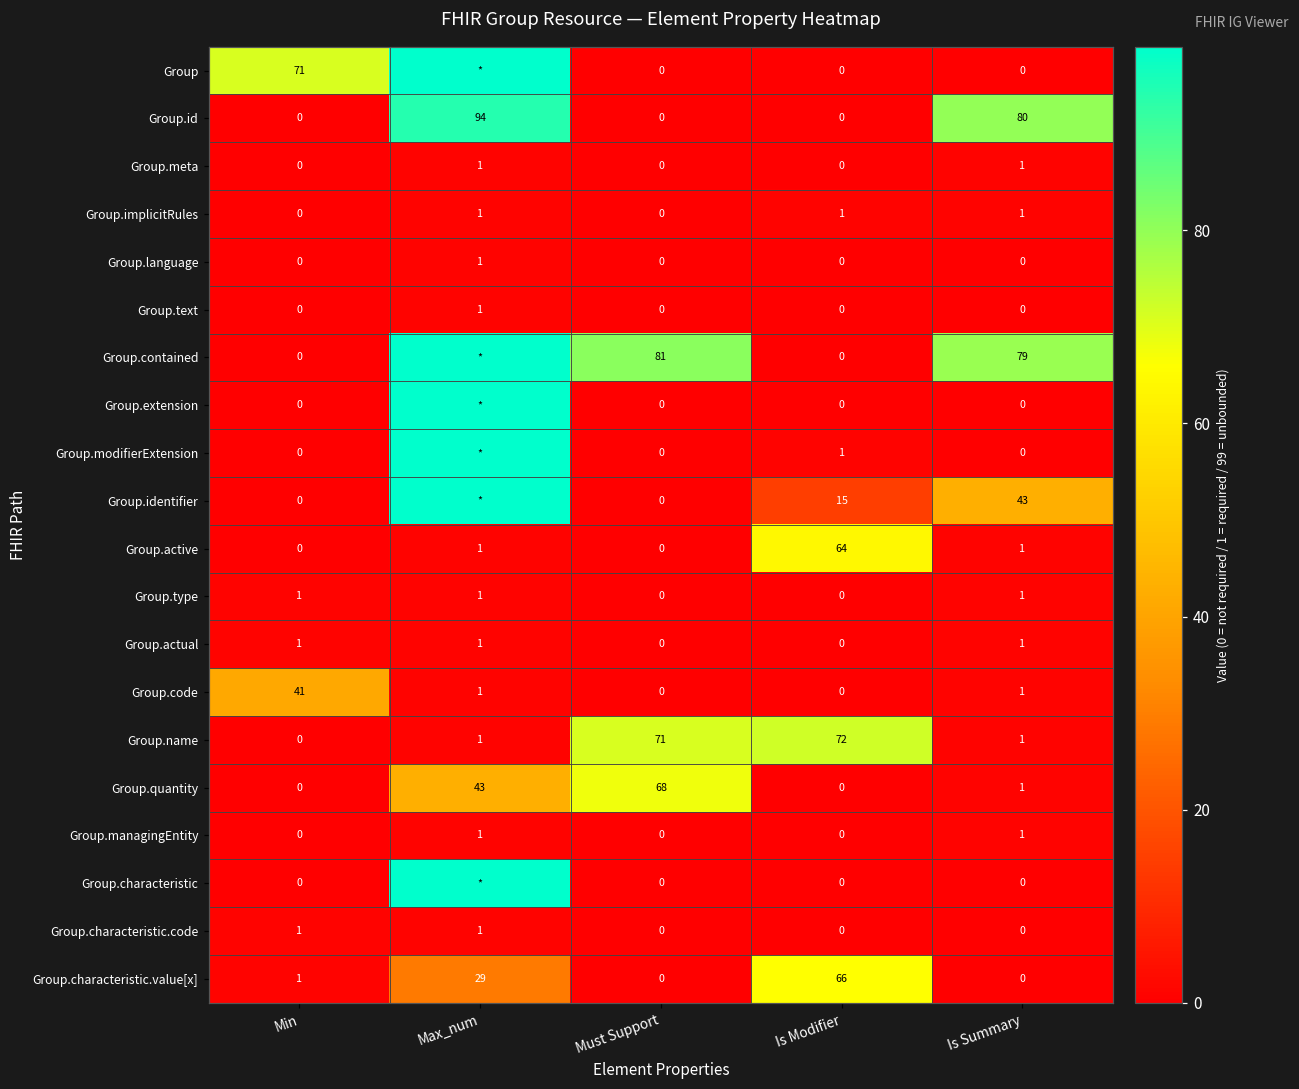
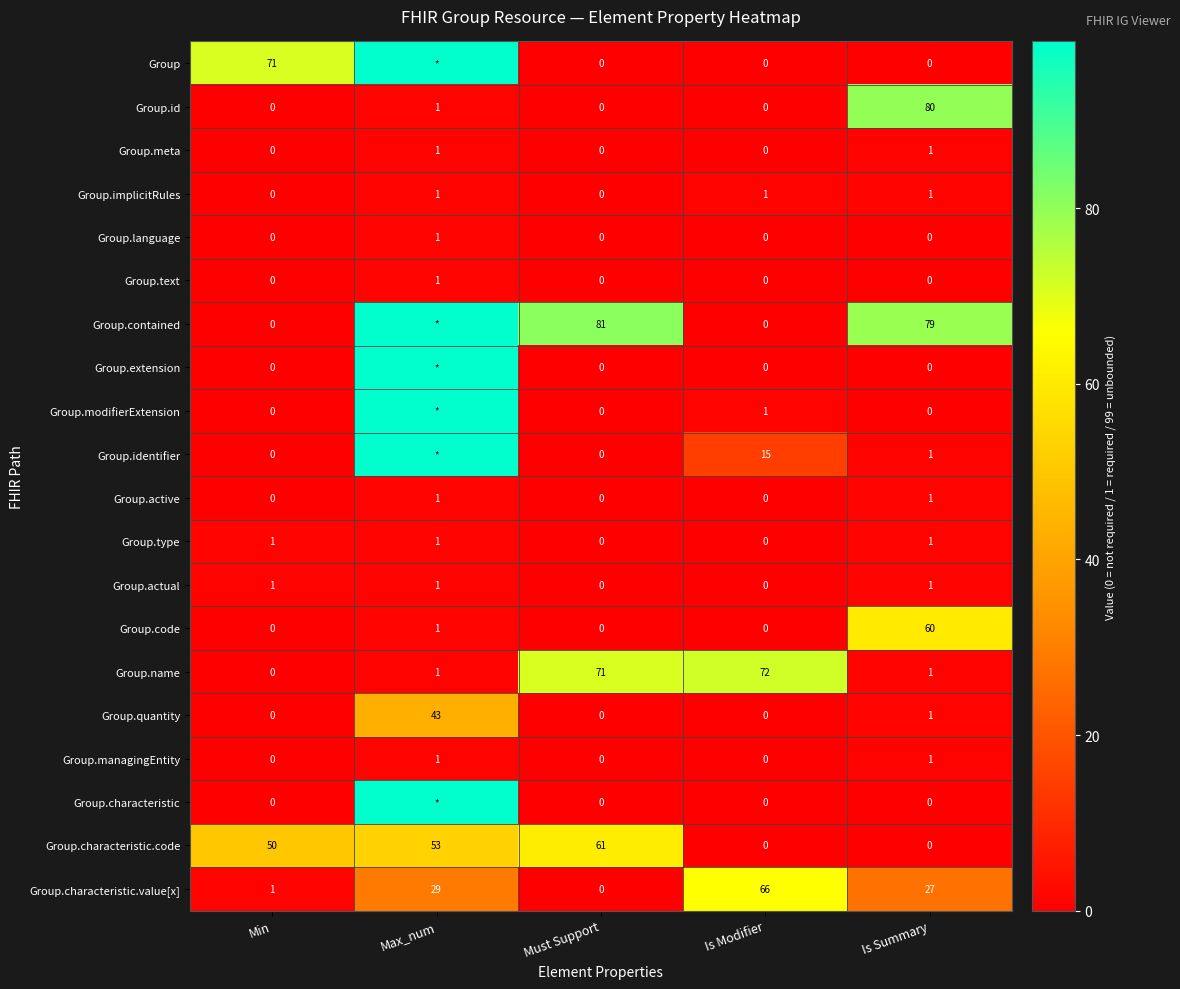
  {
    "Group": {
      "Min": 71,
      "Must Support": 0,
      "Is Modifier": 0,
      "Is Summary": 0
    },
    "Group.id": {
      "Min": 0,
-     "Max_num": 94,
+     "Max_num": 1,
      "Must Support": 0,
      "Is Modifier": 0,
      "Is Summary": 80
    },
    "Group.meta": {
      "Min": 0,
      "Max_num": 1,
      "Must Support": 0,
      "Is Modifier": 0,
      "Is Summary": 1
    },
    "Group.implicitRules": {
      "Min": 0,
      "Max_num": 1,
      "Must Support": 0,
      "Is Modifier": 1,
      "Is Summary": 1
    },
    "Group.language": {
      "Min": 0,
      "Max_num": 1,
      "Must Support": 0,
      "Is Modifier": 0,
      "Is Summary": 0
    },
    "Group.text": {
      "Min": 0,
      "Max_num": 1,
      "Must Support": 0,
      "Is Modifier": 0,
      "Is Summary": 0
    },
    "Group.contained": {
      "Min": 0,
      "Must Support": 81,
      "Is Modifier": 0,
      "Is Summary": 79
    },
    "Group.extension": {
      "Min": 0,
      "Must Support": 0,
      "Is Modifier": 0,
      "Is Summary": 0
    },
    "Group.modifierExtension": {
      "Min": 0,
      "Must Support": 0,
      "Is Modifier": 1,
      "Is Summary": 0
    },
    "Group.identifier": {
      "Min": 0,
      "Must Support": 0,
      "Is Modifier": 15,
-     "Is Summary": 43
+     "Is Summary": 1
    },
    "Group.active": {
      "Min": 0,
      "Max_num": 1,
      "Must Support": 0,
-     "Is Modifier": 64,
+     "Is Modifier": 0,
      "Is Summary": 1
    },
    "Group.type": {
      "Min": 1,
      "Max_num": 1,
      "Must Support": 0,
      "Is Modifier": 0,
      "Is Summary": 1
    },
    "Group.actual": {
      "Min": 1,
      "Max_num": 1,
      "Must Support": 0,
      "Is Modifier": 0,
      "Is Summary": 1
    },
    "Group.code": {
-     "Min": 41,
+     "Min": 0,
      "Max_num": 1,
      "Must Support": 0,
      "Is Modifier": 0,
-     "Is Summary": 1
+     "Is Summary": 60
    },
    "Group.name": {
      "Min": 0,
      "Max_num": 1,
      "Must Support": 71,
      "Is Modifier": 72,
      "Is Summary": 1
    },
    "Group.quantity": {
      "Min": 0,
      "Max_num": 43,
-     "Must Support": 68,
+     "Must Support": 0,
      "Is Modifier": 0,
      "Is Summary": 1
    },
    "Group.managingEntity": {
      "Min": 0,
      "Max_num": 1,
      "Must Support": 0,
      "Is Modifier": 0,
      "Is Summary": 1
    },
    "Group.characteristic": {
      "Min": 0,
      "Must Support": 0,
      "Is Modifier": 0,
      "Is Summary": 0
    },
    "Group.characteristic.code": {
-     "Min": 1,
-     "Max_num": 1,
-     "Must Support": 0,
+     "Min": 50,
+     "Max_num": 53,
+     "Must Support": 61,
      "Is Modifier": 0,
      "Is Summary": 0
    },
    "Group.characteristic.value[x]": {
      "Min": 1,
      "Max_num": 29,
      "Must Support": 0,
      "Is Modifier": 66,
-     "Is Summary": 0
+     "Is Summary": 27
    }
  }
